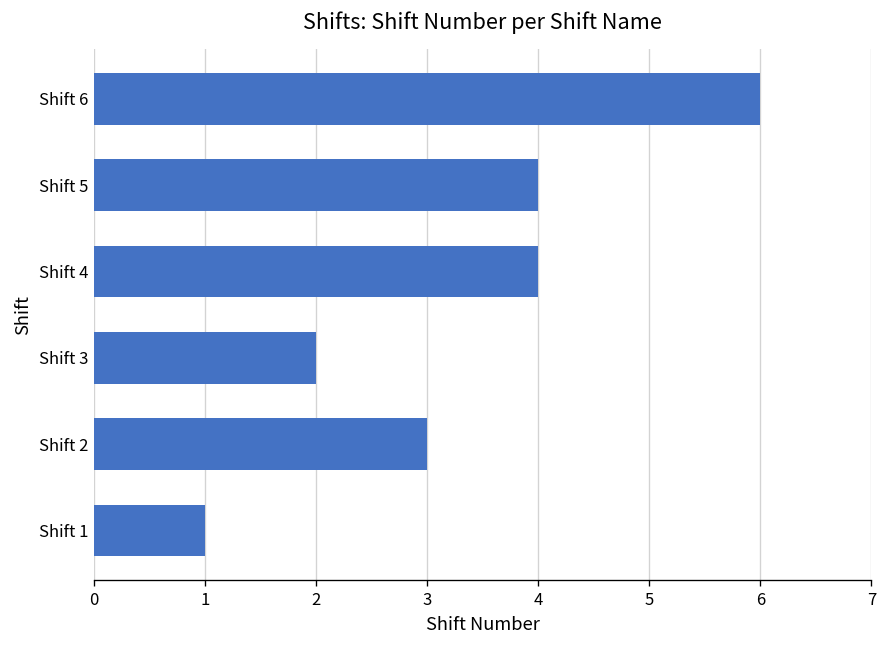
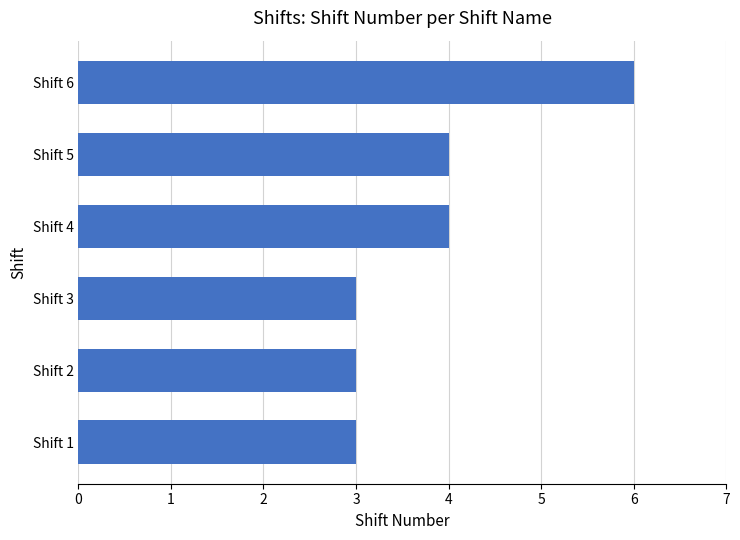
  {
    "Shift 6": 6,
    "Shift 5": 4,
    "Shift 4": 4,
-   "Shift 3": 2,
+   "Shift 3": 3,
    "Shift 2": 3,
-   "Shift 1": 1
+   "Shift 1": 3
  }
